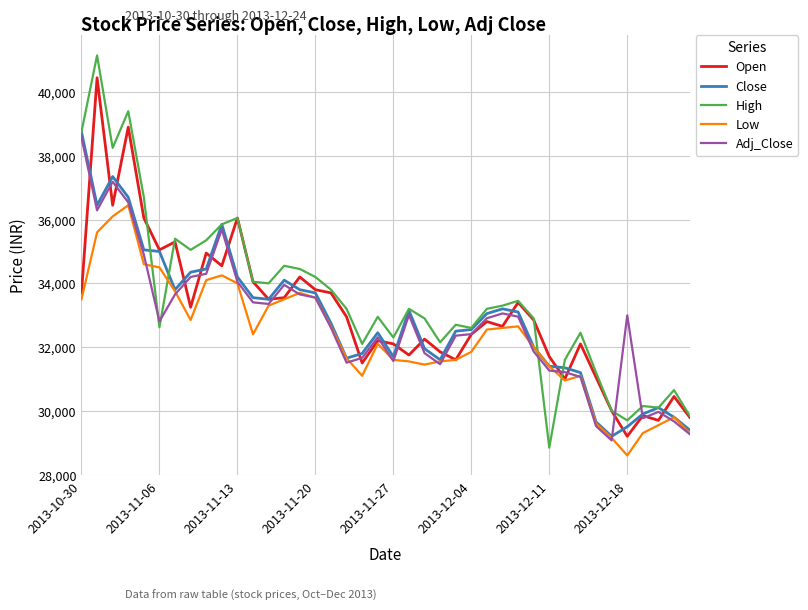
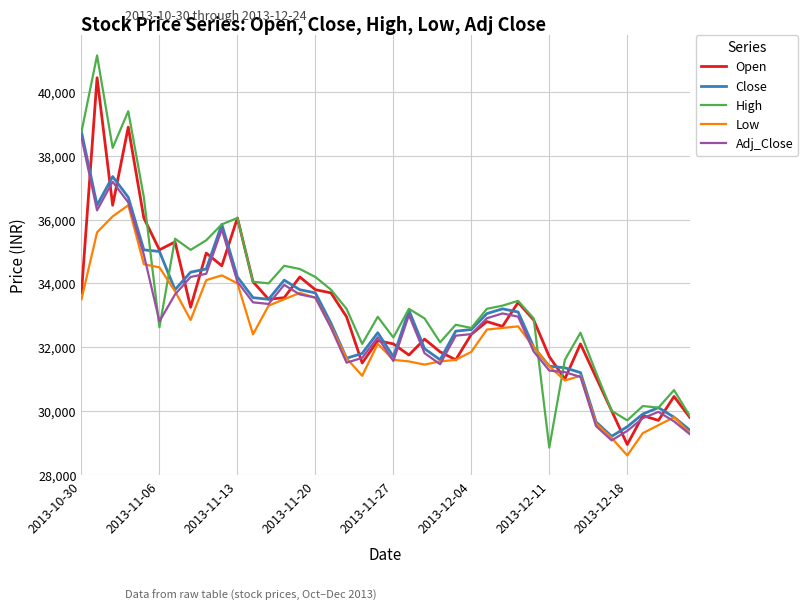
  {
    "Open": {
      "2013-10-30": "33,700",
      "2013-11-20": "33,800",
      "2013-11-27": "32,100",
      "2013-12-11": "31,700",
-     "2013-12-18": "29,200"
+     "2013-12-18": "28,900"
    },
    "Close": {
      "2013-11-13": "34,200",
      "2013-11-20": "33,700",
      "2013-11-27": "31,700",
      "2013-12-18": "29,500"
    },
    "High": {
      "2013-11-06": "32,600",
      "2013-11-20": "34,200",
      "2013-11-27": "32,300",
      "2013-12-11": "28,800",
      "2013-12-18": "29,700"
    },
    "Low": {
      "2013-10-30": "33,500",
      "2013-11-06": "34,500",
      "2013-12-04": "31,900",
      "2013-12-18": "28,600"
    },
    "Adj_Close": {
      "2013-10-30": "38,600",
      "2013-11-06": "32,800",
      "2013-12-11": "31,300",
-     "2013-12-18": "33,000"
+     "2013-12-18": "29,400"
    }
  }
